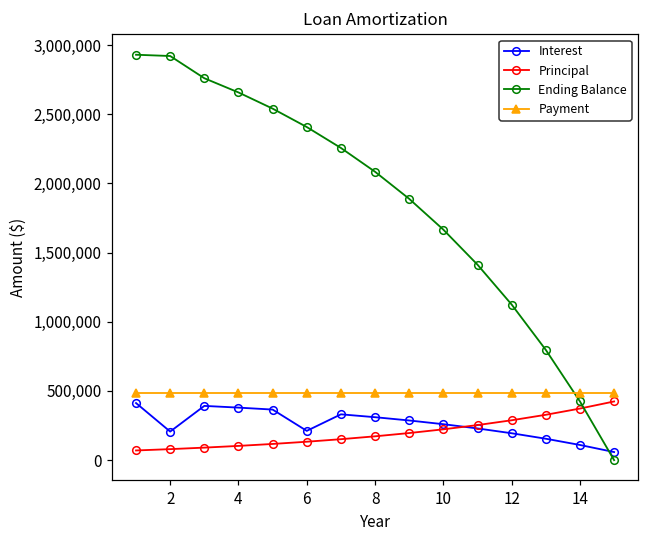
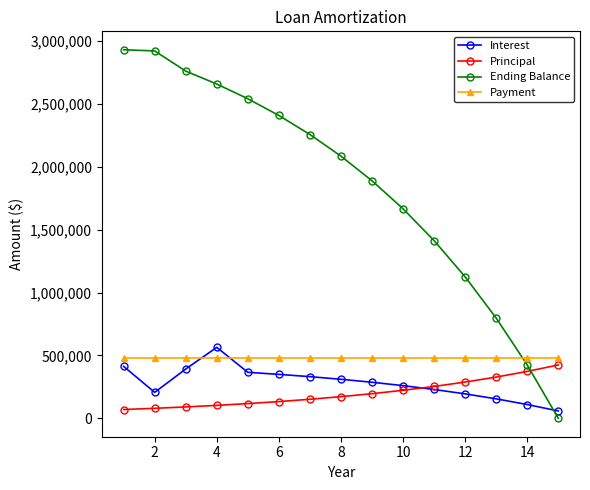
  {
    "Interest": {
      "2": "210,000",
-     "4": "380,000",
-     "6": "210,000",
+     "4": "560,000",
+     "6": "350,000",
      "8": "310,000",
      "10": "260,000",
      "12": "190,000",
      "14": "110,000"
    },
    "Principal": {
      "2": "80,000",
      "4": "100,000",
      "6": "130,000",
      "8": "170,000",
      "10": "220,000",
      "12": "290,000",
      "14": "370,000"
    },
    "Ending Balance": {
      "2": "2,920,000",
      "4": "2,660,000",
      "6": "2,410,000",
      "8": "2,080,000",
      "10": "1,670,000",
      "12": "1,120,000",
      "14": "420,000"
    },
    "Payment": {
      "2": "480,000",
      "4": "480,000",
      "6": "480,000",
      "8": "480,000",
      "10": "480,000",
      "12": "480,000",
      "14": "480,000"
    }
  }
